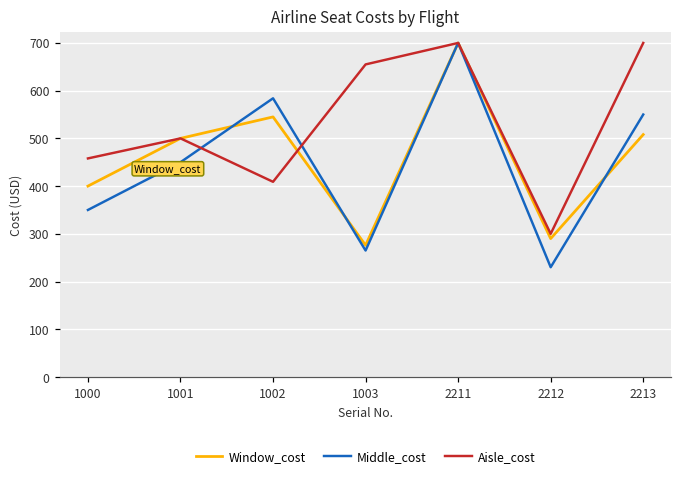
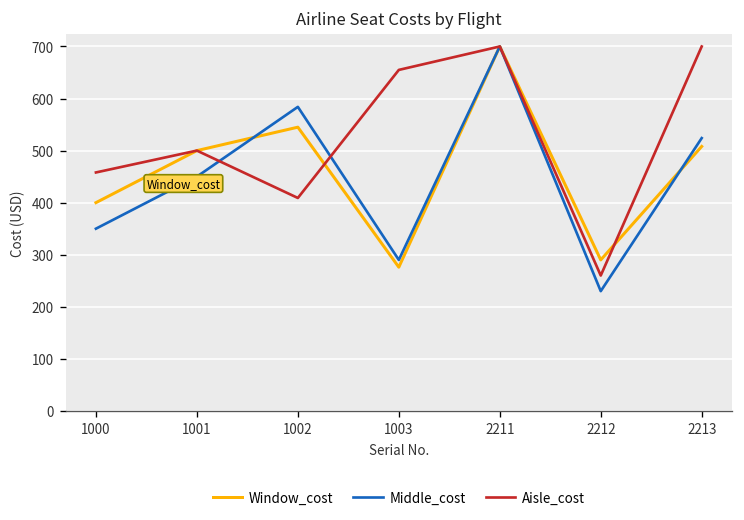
  {
    "Window_cost": {
      "1000": 400,
      "1002": 550,
      "1003": 280,
      "2212": 290,
      "2213": 510
    },
    "Middle_cost": {
      "1000": 350,
      "1002": 580,
-     "1003": 270,
+     "1003": 290,
      "2212": 230,
-     "2213": 550
+     "2213": 520
    },
    "Aisle_cost": {
      "1000": 460,
      "1002": 410,
      "1003": 660,
-     "2212": 300,
+     "2212": 260,
      "2213": 700
    }
  }
